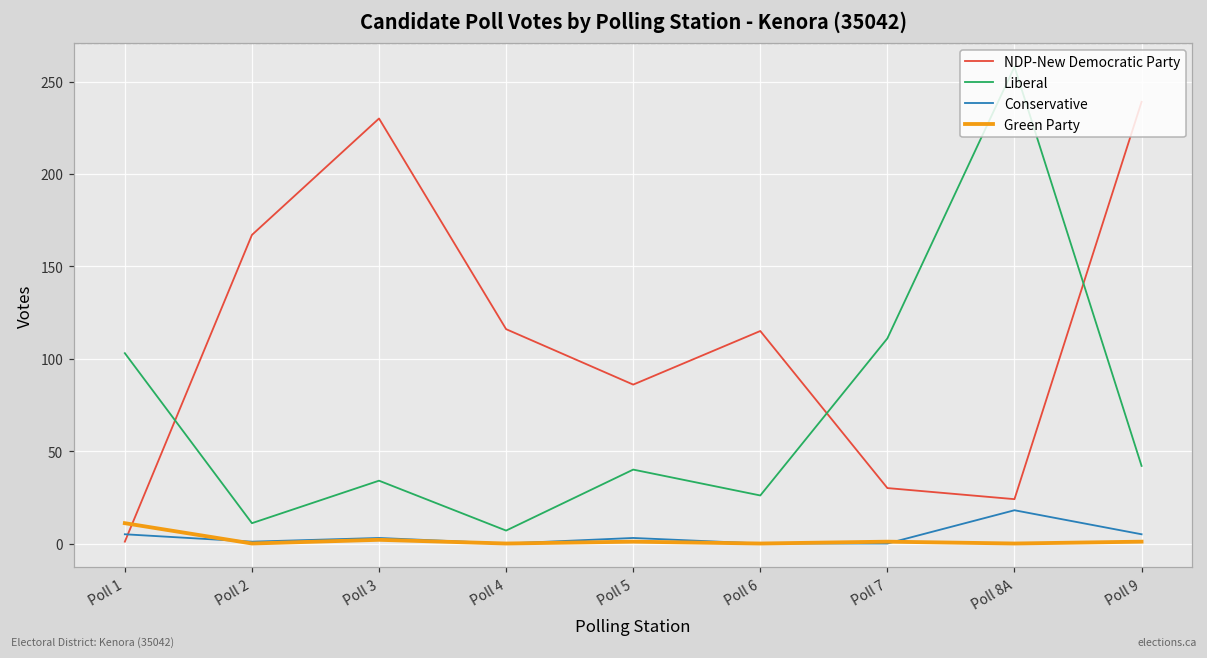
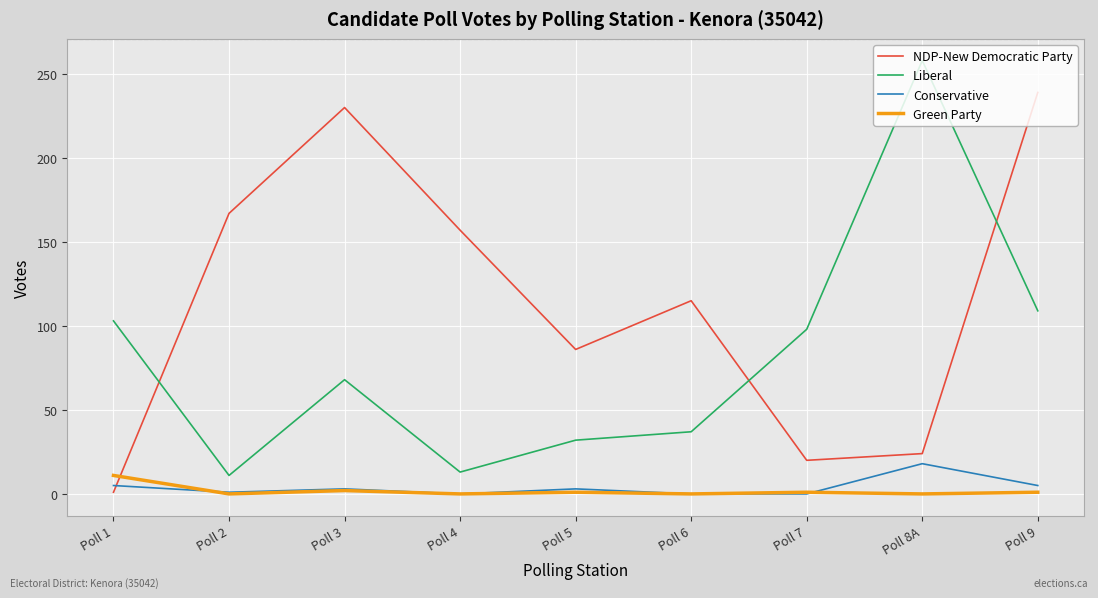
  {
    "NDP-New Democratic Party": {
      "Poll 1": 1,
      "Poll 2": 167,
      "Poll 3": 230,
-     "Poll 4": 116,
+     "Poll 4": 157,
      "Poll 5": 86,
      "Poll 6": 115,
-     "Poll 7": 30,
+     "Poll 7": 20,
      "Poll 8A": 24
    },
    "Liberal": {
      "Poll 1": 103,
      "Poll 2": 11,
-     "Poll 3": 34,
-     "Poll 4": 7,
-     "Poll 5": 40,
-     "Poll 6": 26,
-     "Poll 7": 111,
-     "Poll 9": 42
+     "Poll 3": 68,
+     "Poll 4": 13,
+     "Poll 5": 32,
+     "Poll 6": 37,
+     "Poll 7": 98,
+     "Poll 9": 109
    },
    "Conservative": {
      "Poll 1": 5,
      "Poll 5": 3,
      "Poll 8A": 18,
      "Poll 9": 5
    },
    "Green Party": {
      "Poll 1": 11,
      "Poll 5": 1,
      "Poll 8A": 0,
      "Poll 9": 1
    }
  }
